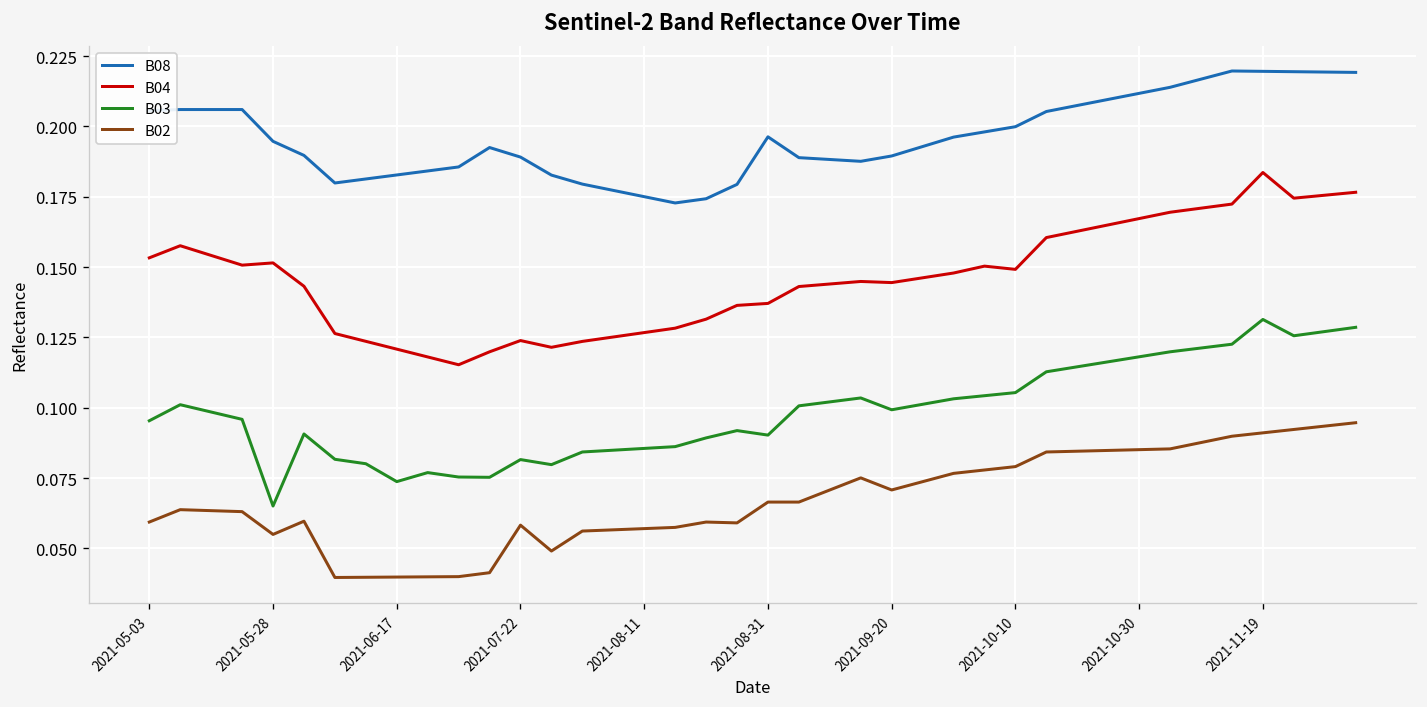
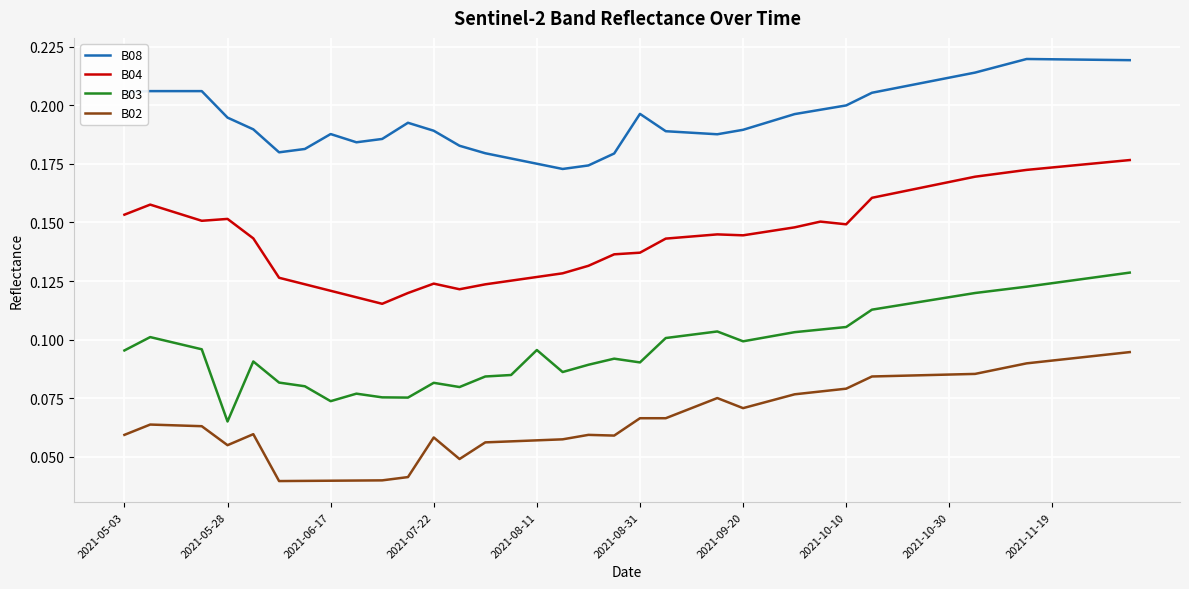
  {
    "B08": {
      "2021-05-28": 0.195,
-     "2021-06-17": 0.183,
+     "2021-06-17": 0.188,
      "2021-07-22": 0.189,
      "2021-08-11": 0.175,
      "2021-08-31": 0.196,
      "2021-09-20": 0.190,
      "2021-10-10": 0.200,
      "2021-10-30": 0.212,
      "2021-11-19": 0.220
    },
    "B04": {
      "2021-05-03": 0.153,
      "2021-05-28": 0.152,
      "2021-06-17": 0.121,
      "2021-07-22": 0.124,
      "2021-08-11": 0.127,
      "2021-08-31": 0.137,
      "2021-09-20": 0.145,
      "2021-10-10": 0.149,
      "2021-10-30": 0.167,
-     "2021-11-19": 0.184
+     "2021-11-19": 0.173
    },
    "B03": {
      "2021-05-03": 0.095,
      "2021-05-28": 0.065,
      "2021-06-17": 0.074,
      "2021-07-22": 0.082,
-     "2021-08-11": 0.086,
+     "2021-08-11": 0.096,
      "2021-08-31": 0.090,
      "2021-09-20": 0.099,
      "2021-10-10": 0.105,
      "2021-10-30": 0.118,
-     "2021-11-19": 0.131
+     "2021-11-19": 0.124
    },
    "B02": {
      "2021-05-03": 0.059,
      "2021-05-28": 0.055,
      "2021-06-17": 0.040,
      "2021-07-22": 0.058,
      "2021-08-11": 0.057,
      "2021-08-31": 0.067,
      "2021-09-20": 0.071,
      "2021-10-10": 0.079,
      "2021-10-30": 0.085,
      "2021-11-19": 0.091
    }
  }
